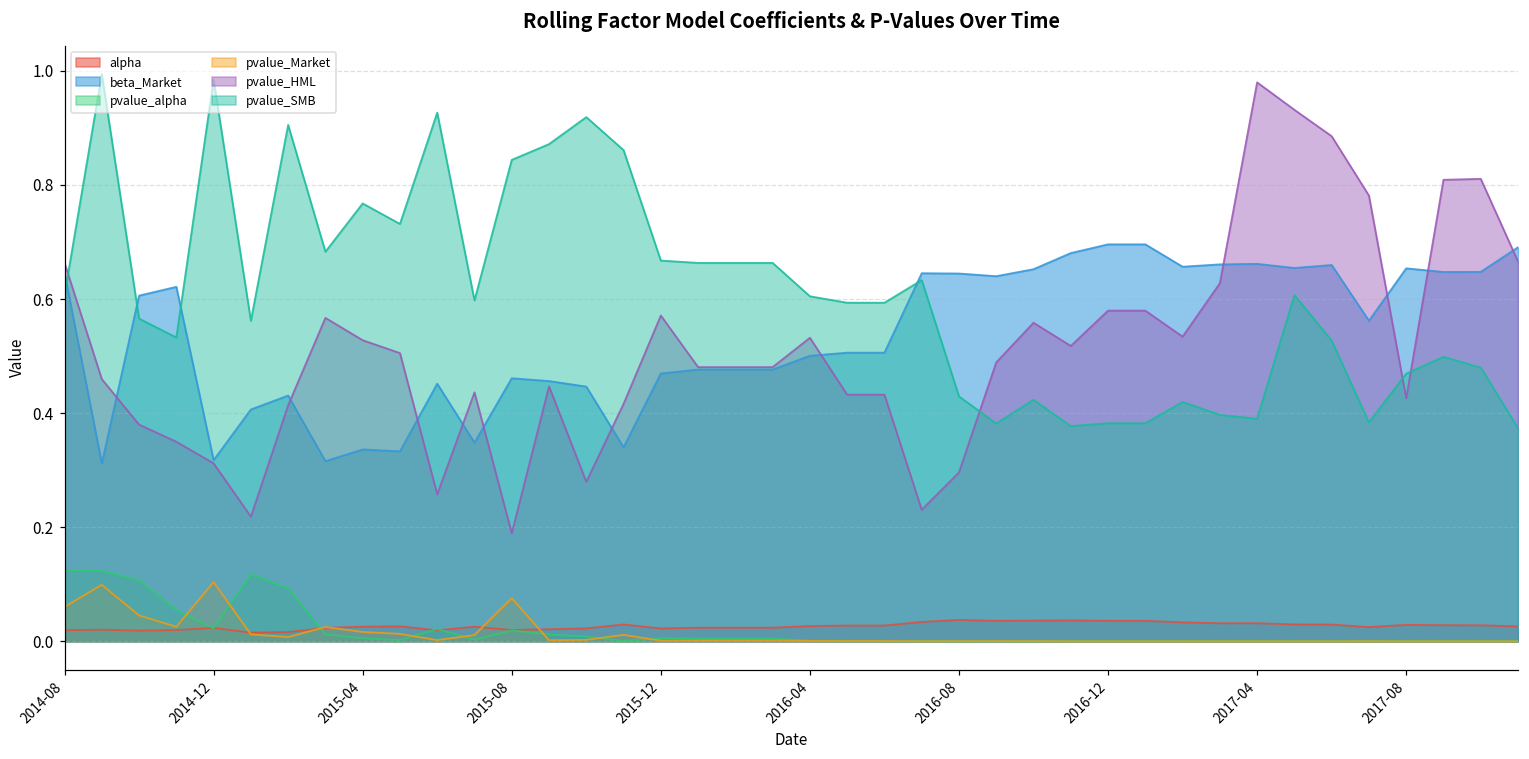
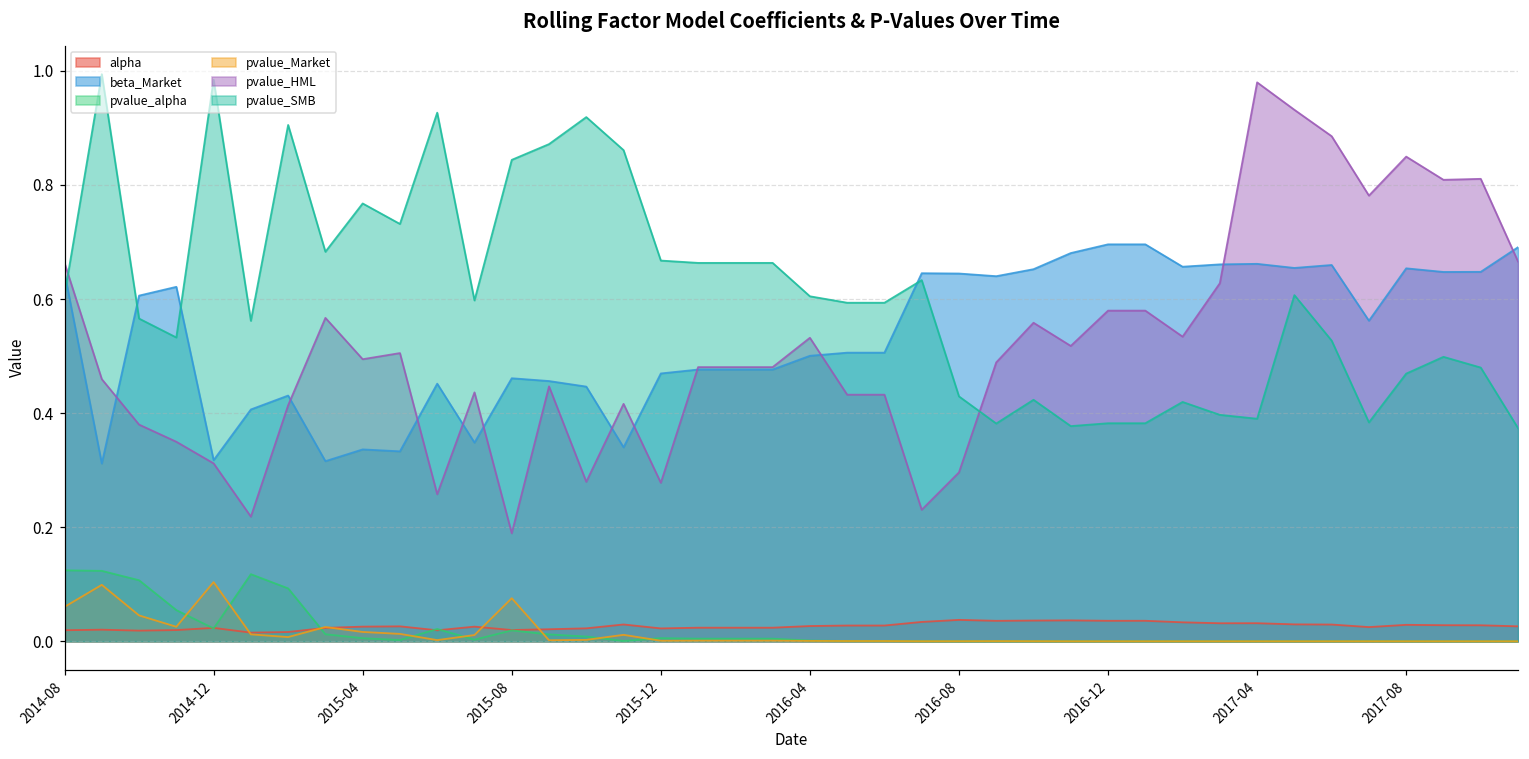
  {
    "alpha": {
      "2014-08": 0.02,
      "2015-04": 0.03,
      "2015-12": 0.02,
      "2016-04": 0.03,
      "2016-08": 0.04,
      "2016-12": 0.04,
      "2017-04": 0.03,
      "2017-08": 0.03
    },
    "pvalue_Market": {
      "2014-08": 0.06,
      "2014-12": 0.10,
      "2015-04": 0.02,
      "2015-08": 0.08
    },
    "pvalue_HML": {
      "2014-08": 0.66,
      "2014-12": 0.31,
-     "2015-04": 0.53,
+     "2015-04": 0.49,
      "2015-08": 0.19,
-     "2015-12": 0.57,
+     "2015-12": 0.28,
      "2016-04": 0.53,
      "2016-08": 0.30,
      "2016-12": 0.58,
      "2017-04": 0.98,
-     "2017-08": 0.43
+     "2017-08": 0.85
    }
  }
